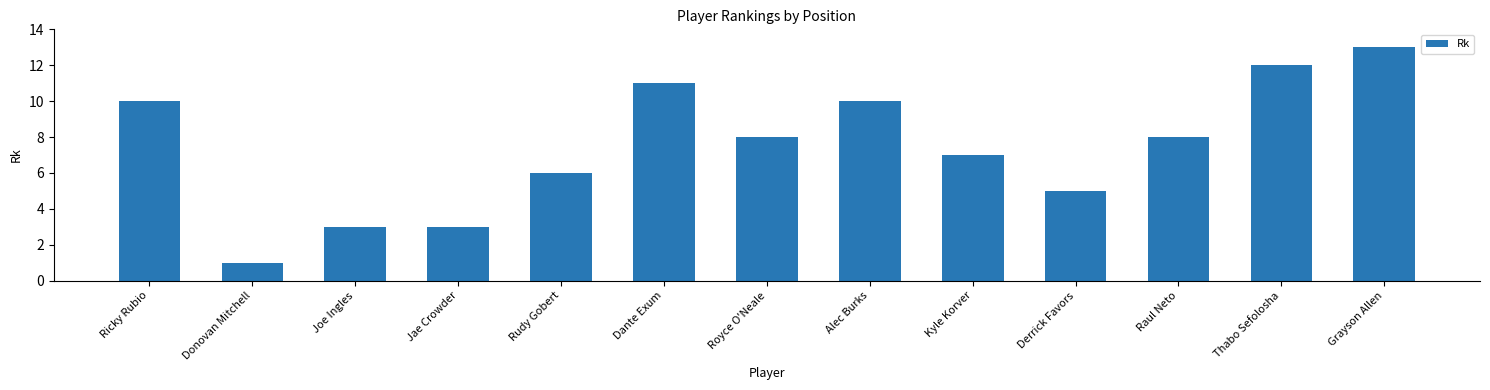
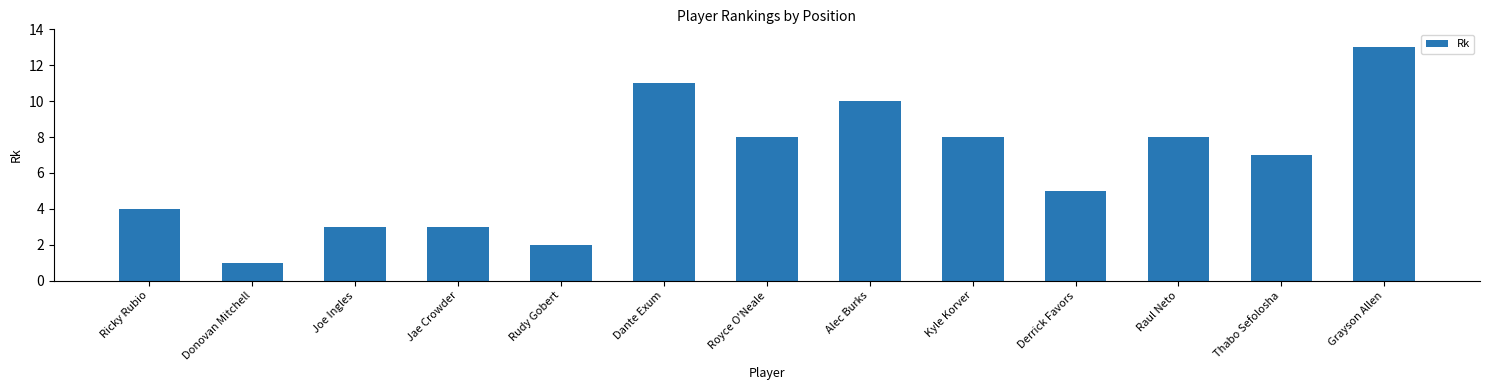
  {
-   "Ricky Rubio": 10,
+   "Ricky Rubio": 4,
    "Donovan Mitchell": 1,
    "Joe Ingles": 3,
    "Jae Crowder": 3,
-   "Rudy Gobert": 6,
+   "Rudy Gobert": 2,
    "Dante Exum": 11,
    "Royce O'Neale": 8,
    "Alec Burks": 10,
-   "Kyle Korver": 7,
+   "Kyle Korver": 8,
    "Derrick Favors": 5,
    "Raul Neto": 8,
-   "Thabo Sefolosha": 12,
+   "Thabo Sefolosha": 7,
    "Grayson Allen": 13
  }
